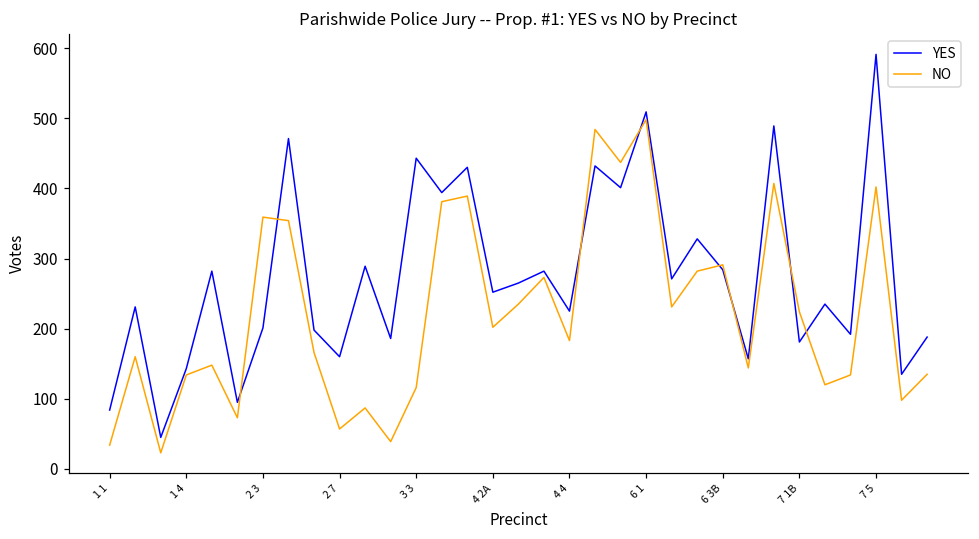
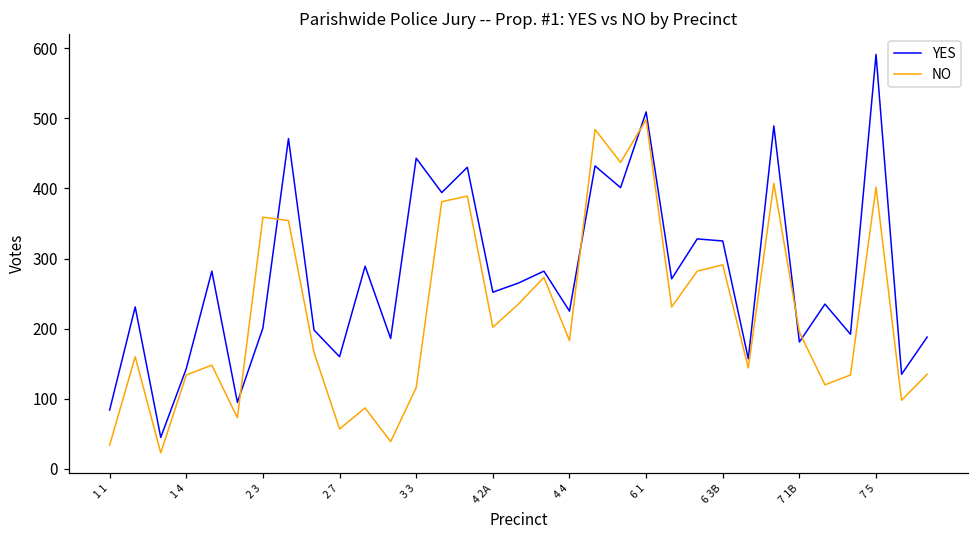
  {
    "YES": {
      "1 1": 80,
      "1 4": 140,
      "2 3": 200,
      "2 7": 160,
      "3 3": 440,
      "4 2A": 250,
      "4 4": 230,
      "6 1": 510,
-     "6 3B": 280,
+     "6 3B": 330,
      "7 1B": 180,
      "7 5": 590
    },
    "NO": {
      "1 1": 30,
      "1 4": 130,
      "2 3": 360,
      "2 7": 60,
      "3 3": 120,
      "4 2A": 200,
      "4 4": 180,
      "6 1": 500,
      "6 3B": 290,
-     "7 1B": 220,
+     "7 1B": 200,
      "7 5": 400
    }
  }
